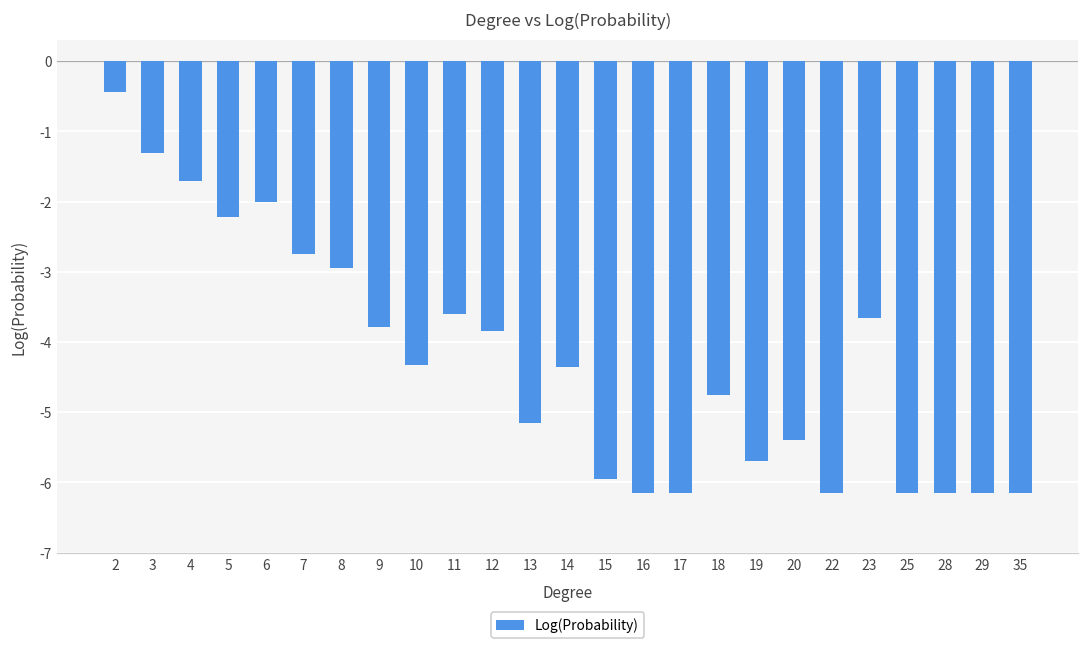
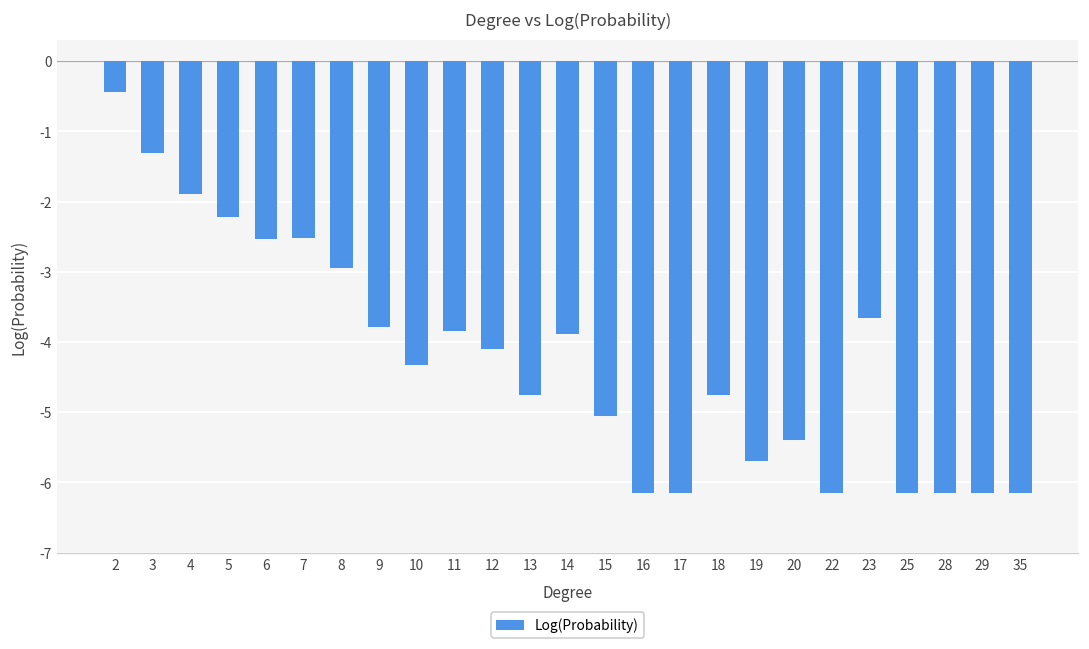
  {
    "2": -0.4,
    "3": -1.3,
-   "4": -1.7,
+   "4": -1.9,
    "5": -2.2,
-   "6": -2.0,
-   "7": -2.7,
+   "6": -2.5,
+   "7": -2.5,
    "8": -2.9,
    "9": -3.8,
    "10": -4.3,
-   "11": -3.6,
-   "12": -3.8,
-   "13": -5.2,
-   "14": -4.4,
-   "15": -6.0,
+   "11": -3.8,
+   "12": -4.1,
+   "13": -4.8,
+   "14": -3.9,
+   "15": -5.0,
    "16": -6.1,
    "17": -6.1,
    "18": -4.8,
    "19": -5.7,
    "20": -5.4,
    "22": -6.1,
    "23": -3.7,
    "25": -6.1,
    "28": -6.1,
    "29": -6.1,
    "35": -6.1
  }
